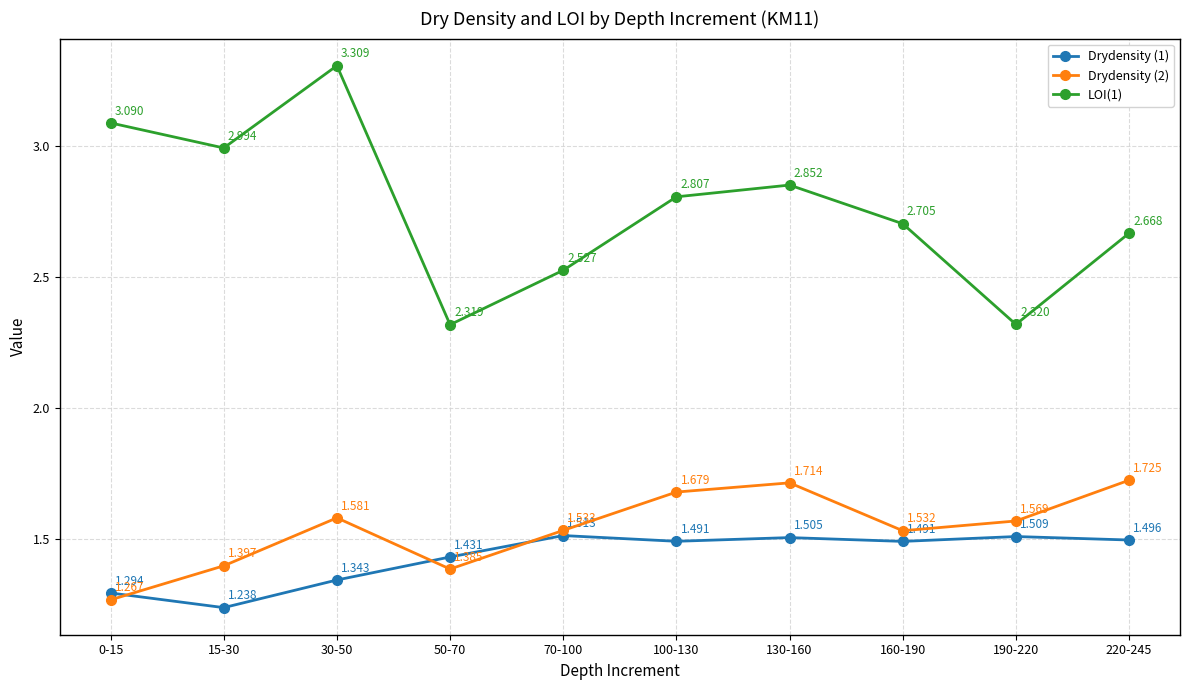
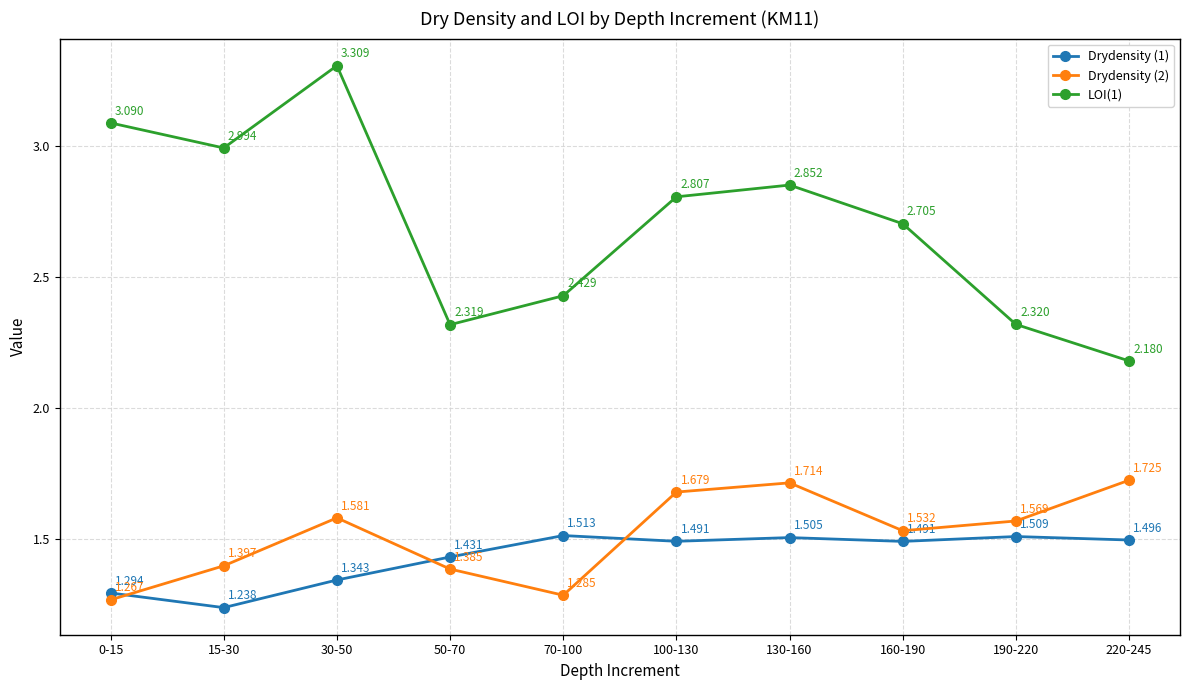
  {
    "Drydensity (1)": {
      "15-30": 1.238,
      "30-50": 1.343,
      "50-70": 1.431,
      "100-130": 1.491,
      "130-160": 1.505,
      "190-220": 1.509,
      "220-245": 1.496
    },
    "Drydensity (2)": {
      "15-30": 1.397,
      "30-50": 1.581,
      "50-70": 1.385,
-     "70-100": 1.533,
+     "70-100": 1.285,
      "100-130": 1.679,
      "130-160": 1.714,
      "190-220": 1.569,
      "220-245": 1.725
    },
    "LOI(1)": {
      "0-15": 3.090,
      "15-30": 2.994,
      "30-50": 3.309,
      "50-70": 2.319,
-     "70-100": 2.527,
+     "70-100": 2.429,
      "100-130": 2.807,
      "130-160": 2.852,
      "160-190": 2.705,
      "190-220": 2.320,
-     "220-245": 2.668
+     "220-245": 2.180
    }
  }
